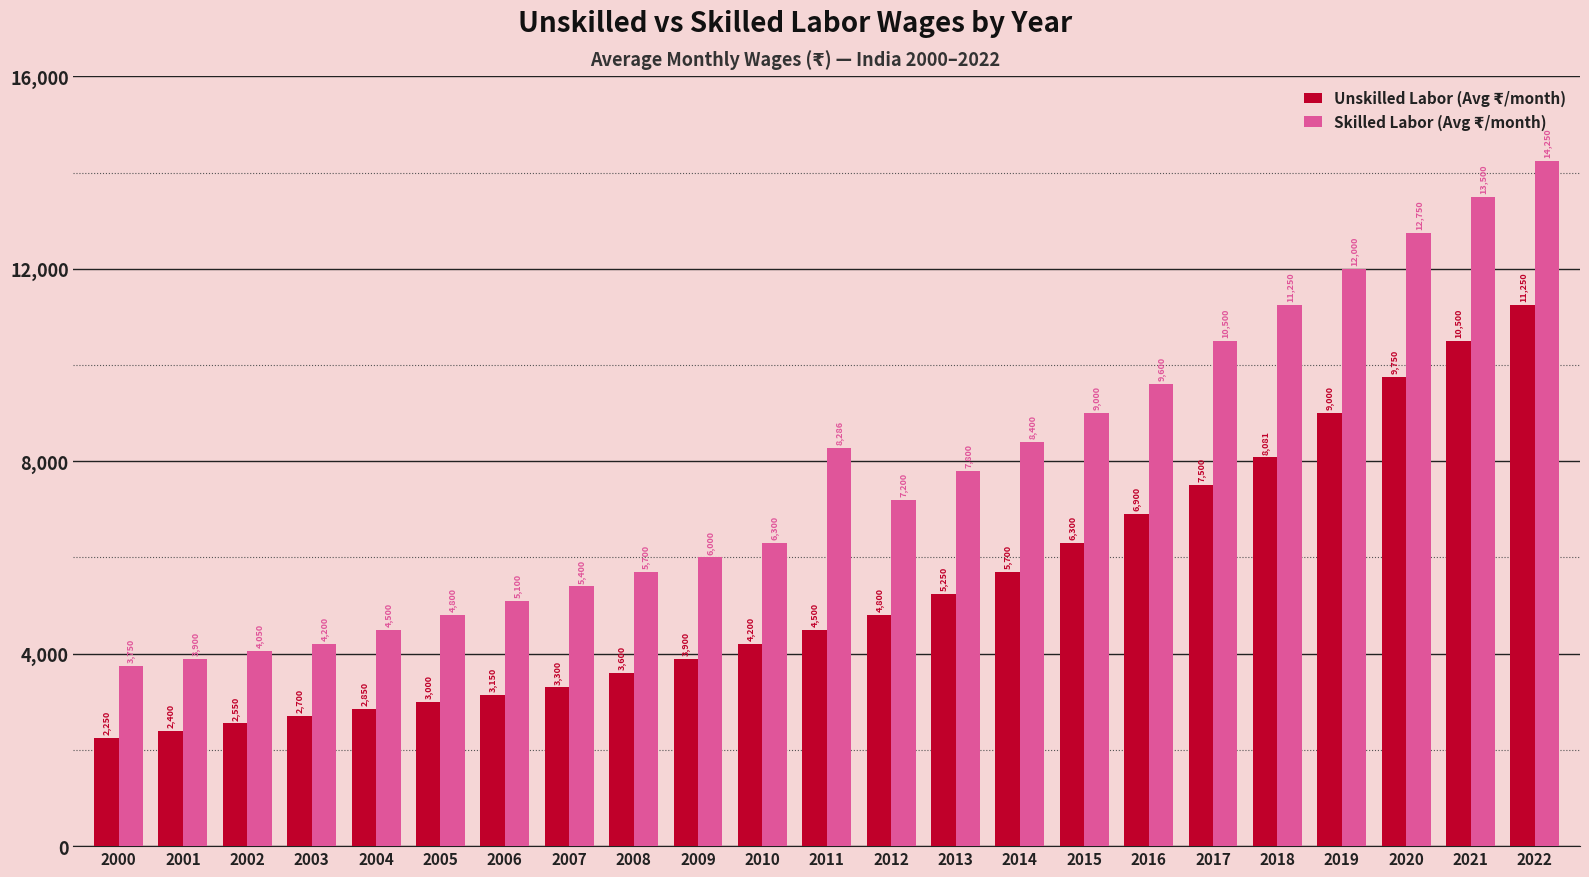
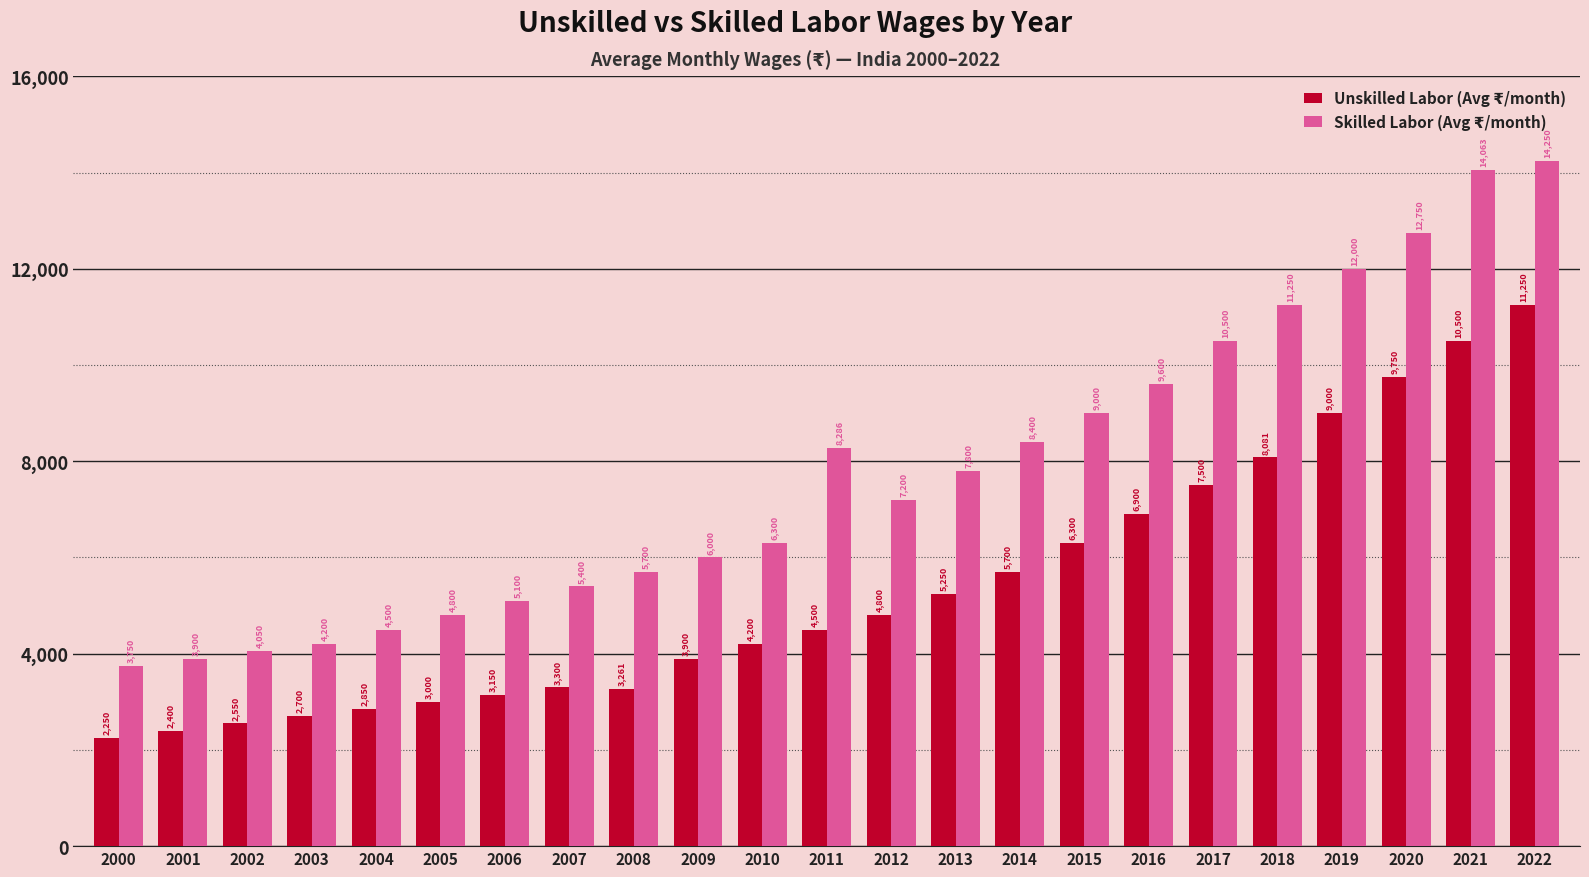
  {
    "Unskilled Labor (Avg ₹/month)": {
      "2000": "2,250",
      "2001": "2,400",
      "2002": "2,550",
      "2003": "2,700",
      "2004": "2,850",
      "2005": "3,000",
      "2006": "3,150",
      "2007": "3,300",
-     "2008": "3,600",
+     "2008": "3,261",
      "2009": "3,900",
      "2010": "4,200",
      "2011": "4,500",
      "2012": "4,800",
      "2013": "5,250",
      "2014": "5,700",
      "2015": "6,300",
      "2016": "6,900",
      "2017": "7,500",
      "2018": "8,081",
      "2019": "9,000",
      "2020": "9,750",
      "2021": "10,500",
      "2022": "11,250"
    },
    "Skilled Labor (Avg ₹/month)": {
      "2000": "3,750",
      "2001": "3,900",
      "2002": "4,050",
      "2003": "4,200",
      "2004": "4,500",
      "2005": "4,800",
      "2006": "5,100",
      "2007": "5,400",
      "2008": "5,700",
      "2009": "6,000",
      "2010": "6,300",
      "2011": "8,286",
      "2012": "7,200",
      "2013": "7,800",
      "2014": "8,400",
      "2015": "9,000",
      "2016": "9,600",
      "2017": "10,500",
      "2018": "11,250",
      "2019": "12,000",
      "2020": "12,750",
-     "2021": "13,500",
+     "2021": "14,063",
      "2022": "14,250"
    }
  }
